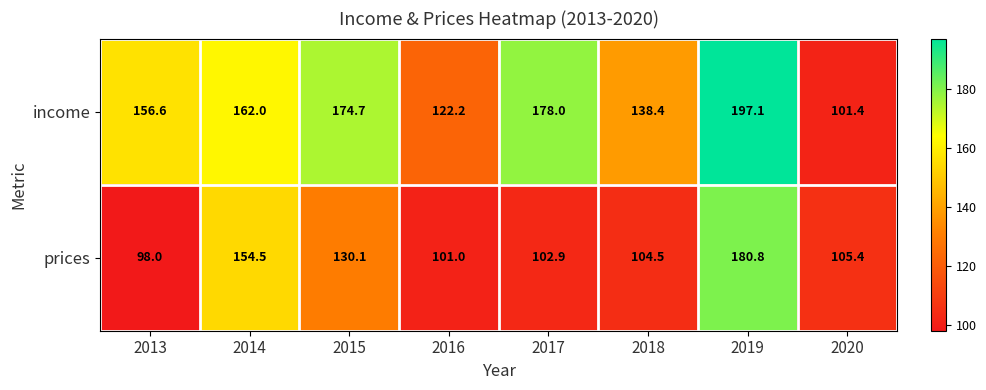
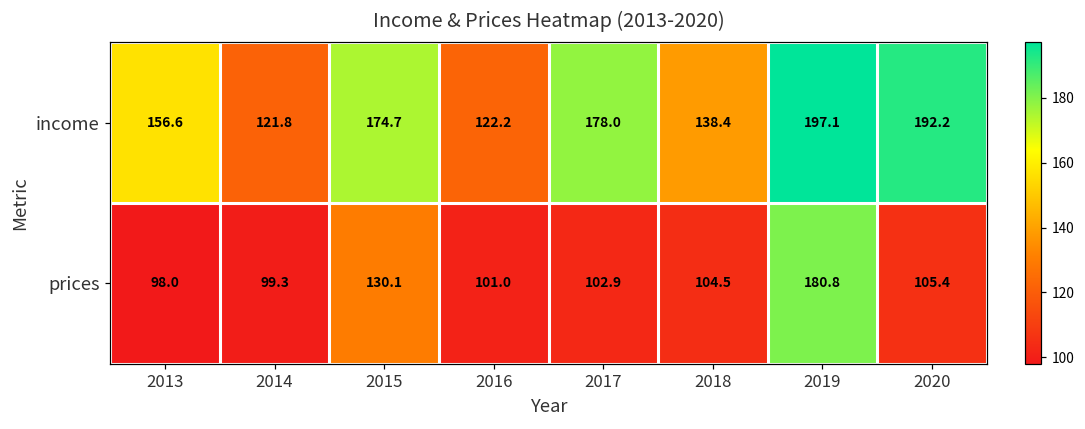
  {
    "income": {
      "2013": 156.6,
-     "2014": 162.0,
+     "2014": 121.8,
      "2015": 174.7,
      "2016": 122.2,
      "2017": 178.0,
      "2018": 138.4,
      "2019": 197.1,
-     "2020": 101.4
+     "2020": 192.2
    },
    "prices": {
      "2013": 98.0,
-     "2014": 154.5,
+     "2014": 99.3,
      "2015": 130.1,
      "2016": 101.0,
      "2017": 102.9,
      "2018": 104.5,
      "2019": 180.8,
      "2020": 105.4
    }
  }
